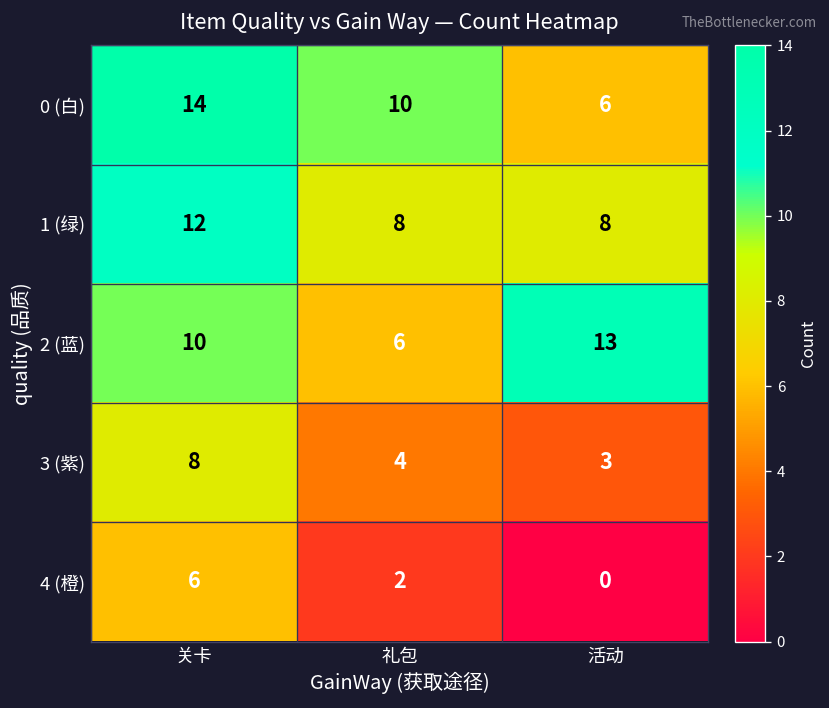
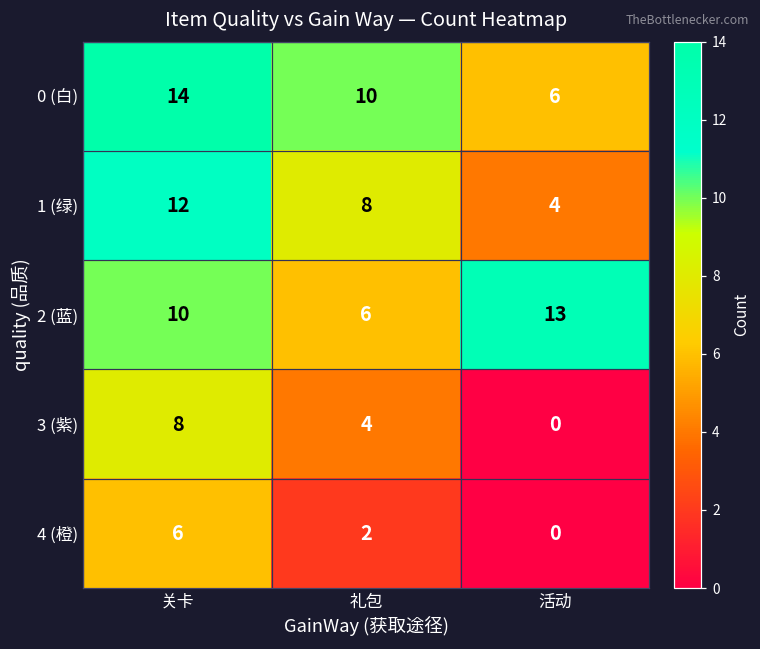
  {
    "0 (白)": {
      "关卡": 14,
      "礼包": 10,
      "活动": 6
    },
    "1 (绿)": {
      "关卡": 12,
      "礼包": 8,
-     "活动": 8
+     "活动": 4
    },
    "2 (蓝)": {
      "关卡": 10,
      "礼包": 6,
      "活动": 13
    },
    "3 (紫)": {
      "关卡": 8,
      "礼包": 4,
-     "活动": 3
+     "活动": 0
    },
    "4 (橙)": {
      "关卡": 6,
      "礼包": 2,
      "活动": 0
    }
  }
